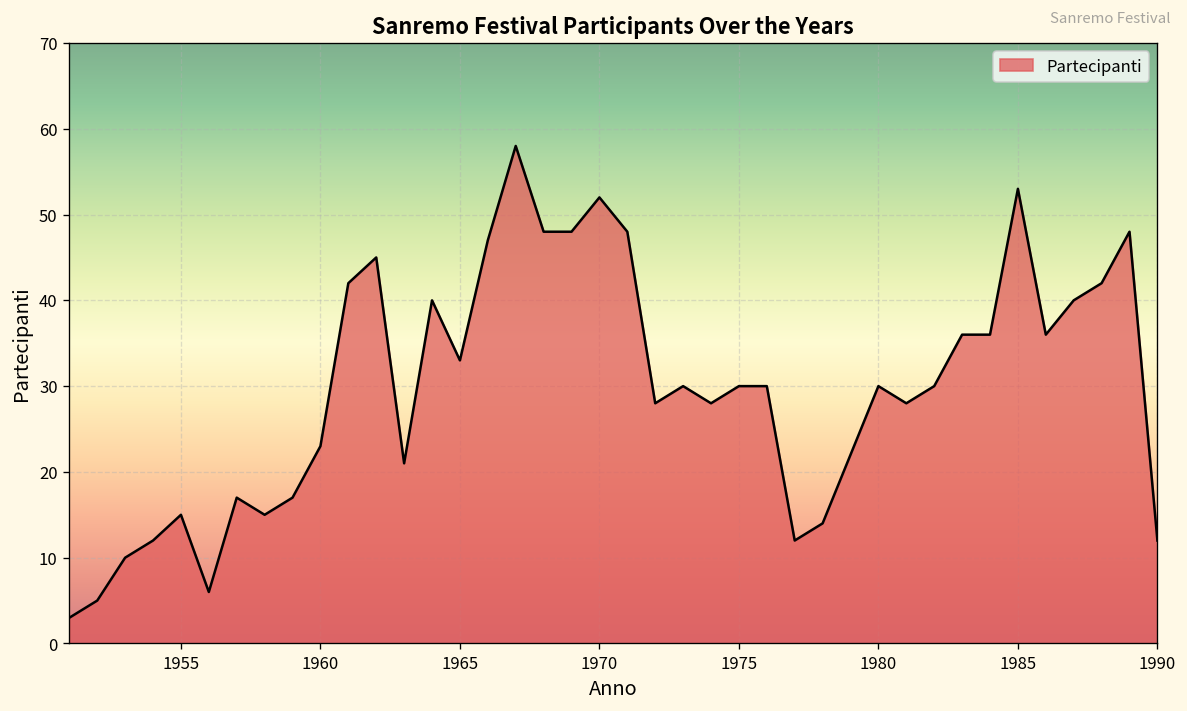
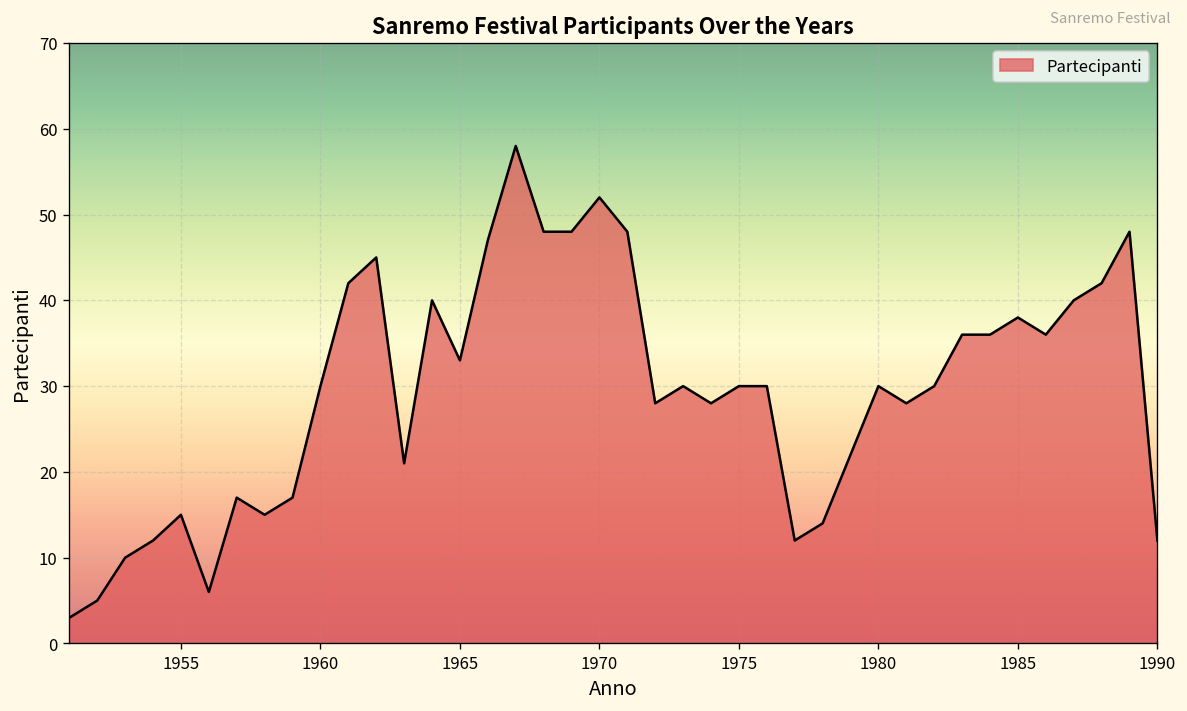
  {
    "1955": 15,
-   "1960": 23,
+   "1960": 30,
    "1965": 33,
    "1970": 52,
    "1975": 30,
    "1980": 30,
-   "1985": 53,
+   "1985": 38,
    "1990": 12
  }
